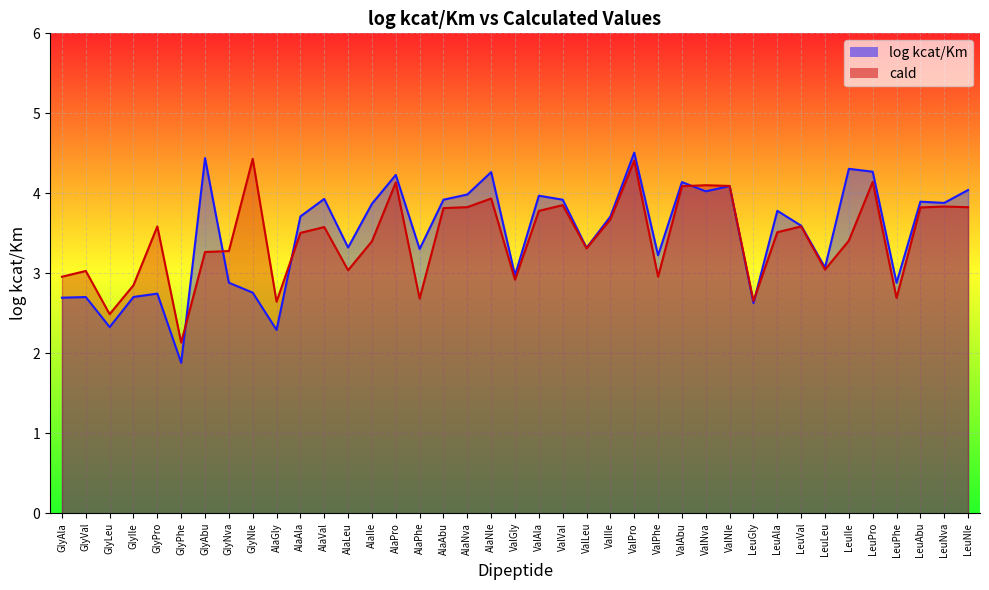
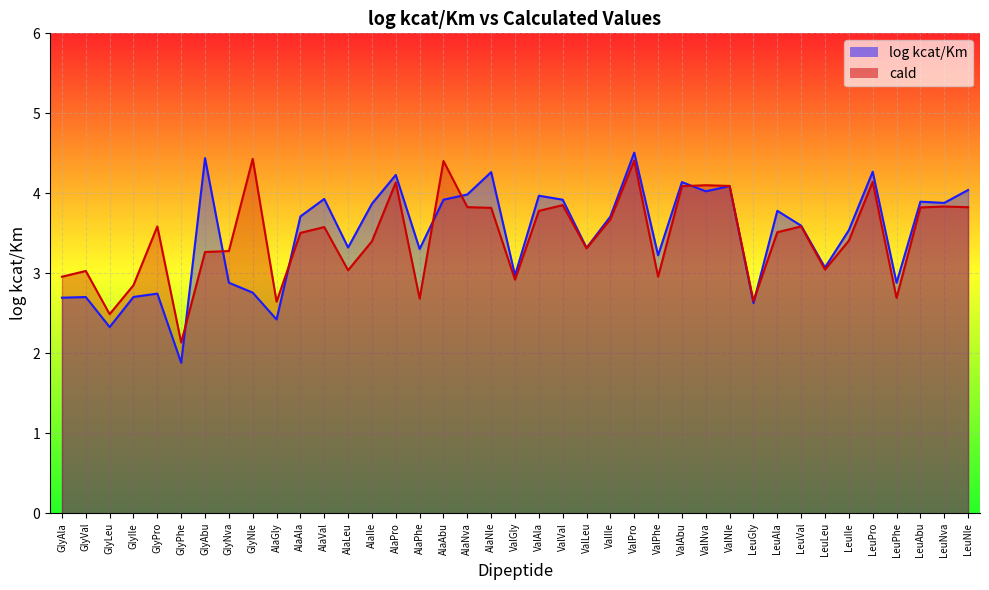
  {
    "log kcat/Km": {
      "GlyAla": 2.7,
      "GlyVal": 2.7,
      "GlyLeu": 2.3,
      "GlyIle": 2.7,
      "GlyPro": 2.7,
      "GlyPhe": 1.9,
      "GlyAbu": 4.4,
      "GlyNva": 2.9,
      "GlyNle": 2.8,
-     "AlaGly": 2.3,
+     "AlaGly": 2.4,
      "AlaAla": 3.7,
      "AlaVal": 3.9,
      "AlaLeu": 3.3,
      "AlaIle": 3.9,
      "AlaPro": 4.2,
      "AlaPhe": 3.3,
      "AlaAbu": 3.9,
      "AlaNva": 4.0,
      "AlaNle": 4.3,
      "ValGly": 3.0,
      "ValAla": 4.0,
      "ValVal": 3.9,
      "ValIle": 3.7,
      "ValPro": 4.5,
      "ValPhe": 3.2,
      "ValAbu": 4.1,
      "ValNva": 4.0,
      "LeuAla": 3.8,
-     "LeuIle": 4.3,
+     "LeuIle": 3.5,
      "LeuPro": 4.3,
      "LeuPhe": 2.9,
      "LeuAbu": 3.9,
      "LeuNva": 3.9,
      "LeuNle": 4.0
    },
    "cald": {
      "GlyAla": 3.0,
      "GlyVal": 3.0,
      "GlyLeu": 2.5,
      "GlyIle": 2.9,
      "GlyPro": 3.6,
      "GlyPhe": 2.1,
      "GlyAbu": 3.3,
      "GlyNva": 3.3,
      "GlyNle": 4.4,
      "AlaGly": 2.6,
      "AlaAla": 3.5,
      "AlaVal": 3.6,
      "AlaLeu": 3.0,
      "AlaIle": 3.4,
      "AlaPro": 4.1,
      "AlaPhe": 2.7,
-     "AlaAbu": 3.8,
+     "AlaAbu": 4.4,
      "AlaNva": 3.8,
-     "AlaNle": 3.9,
+     "AlaNle": 3.8,
      "ValGly": 2.9,
      "ValAla": 3.8,
      "ValVal": 3.9,
      "ValIle": 3.7,
      "ValPro": 4.4,
      "ValPhe": 3.0,
      "ValAbu": 4.1,
      "ValNva": 4.1,
      "LeuAla": 3.5,
      "LeuIle": 3.4,
      "LeuPro": 4.1,
      "LeuPhe": 2.7,
      "LeuAbu": 3.8,
      "LeuNva": 3.8,
      "LeuNle": 3.8
    }
  }
